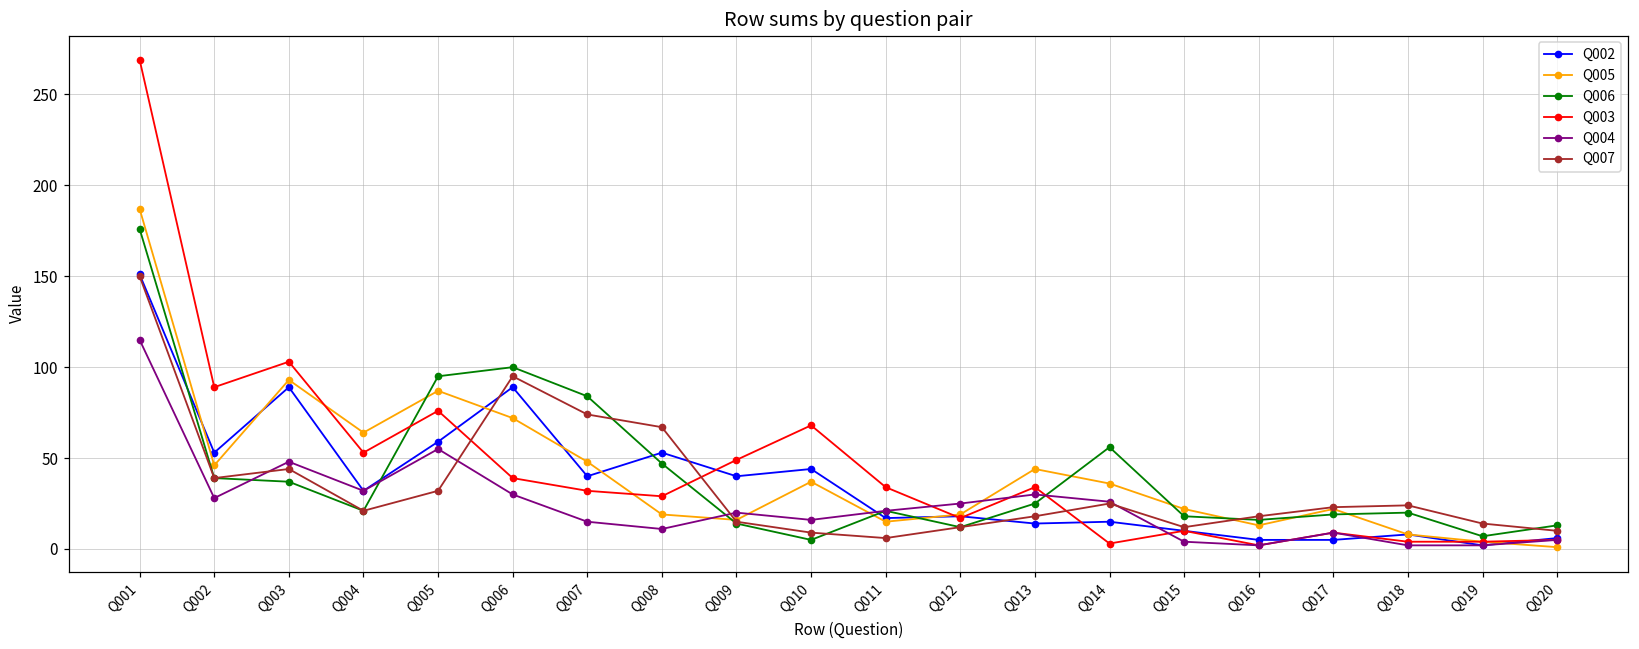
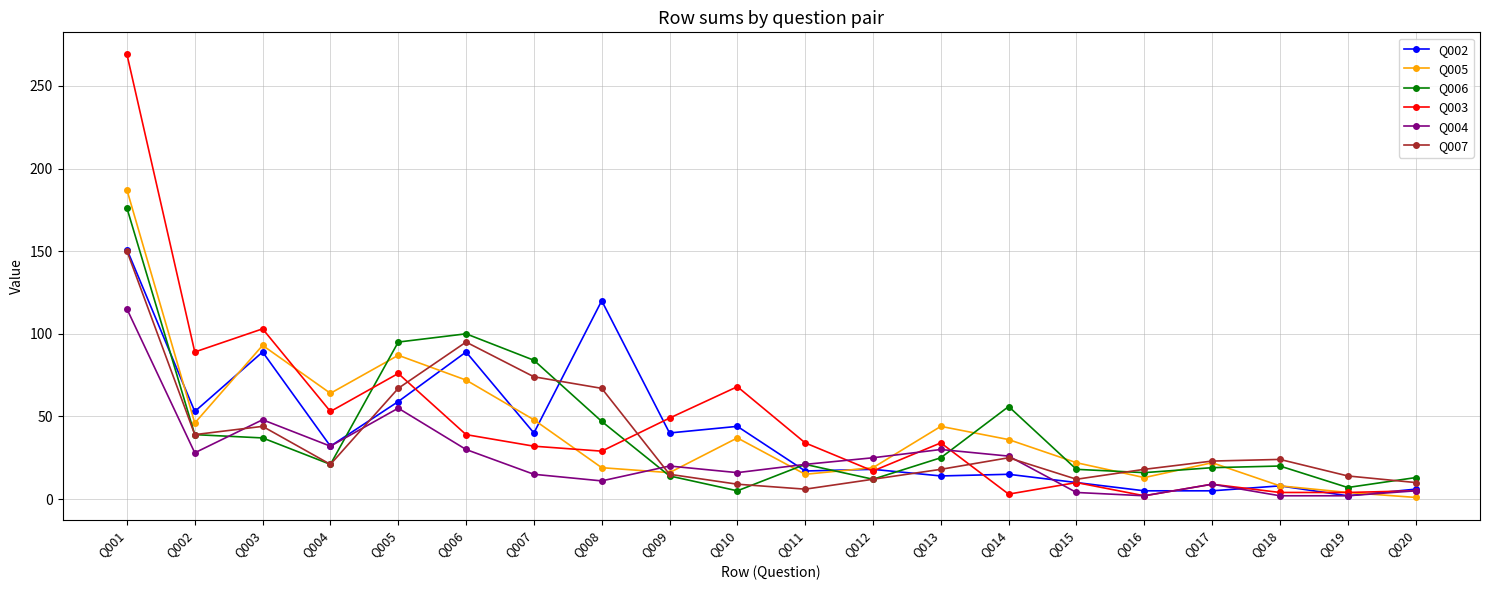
  {
    "Q002": {
      "Q002": 53,
      "Q003": 89,
      "Q005": 59,
      "Q006": 89,
      "Q007": 40,
-     "Q008": 53,
+     "Q008": 120,
      "Q009": 40,
      "Q010": 44,
      "Q011": 17,
      "Q013": 14,
      "Q014": 15,
      "Q016": 5,
      "Q017": 5
    },
    "Q005": {
      "Q001": 187,
      "Q002": 46,
      "Q003": 93,
      "Q004": 64,
      "Q005": 87,
      "Q006": 72,
      "Q007": 48,
      "Q008": 19,
      "Q010": 37,
      "Q011": 15,
      "Q013": 44,
      "Q014": 36,
      "Q015": 22,
      "Q016": 13,
      "Q020": 1
    },
    "Q006": {
      "Q001": 176,
      "Q003": 37,
      "Q005": 95,
      "Q006": 100,
      "Q007": 84,
      "Q008": 47,
      "Q010": 5,
      "Q013": 25,
      "Q014": 56,
      "Q015": 18,
      "Q016": 16,
      "Q017": 19,
      "Q018": 20,
      "Q019": 7,
      "Q020": 13
    },
    "Q003": {
      "Q001": 269,
      "Q002": 89,
      "Q003": 103,
      "Q004": 53,
      "Q005": 76,
      "Q006": 39,
      "Q007": 32,
      "Q008": 29,
      "Q009": 49,
      "Q010": 68,
      "Q011": 34,
      "Q013": 34,
      "Q014": 3,
      "Q018": 4
    },
    "Q004": {
      "Q001": 115,
      "Q002": 28,
      "Q003": 48,
      "Q005": 55,
      "Q006": 30,
      "Q007": 15,
      "Q008": 11,
      "Q009": 20,
      "Q010": 16,
      "Q012": 25,
      "Q013": 30,
      "Q015": 4,
      "Q018": 2
    },
    "Q007": {
      "Q003": 44,
-     "Q005": 32,
+     "Q005": 67,
      "Q006": 95,
      "Q007": 74,
      "Q008": 67,
      "Q010": 9,
      "Q011": 6,
      "Q013": 18,
      "Q015": 12,
      "Q016": 18,
      "Q018": 24,
      "Q019": 14,
      "Q020": 10
    }
  }
